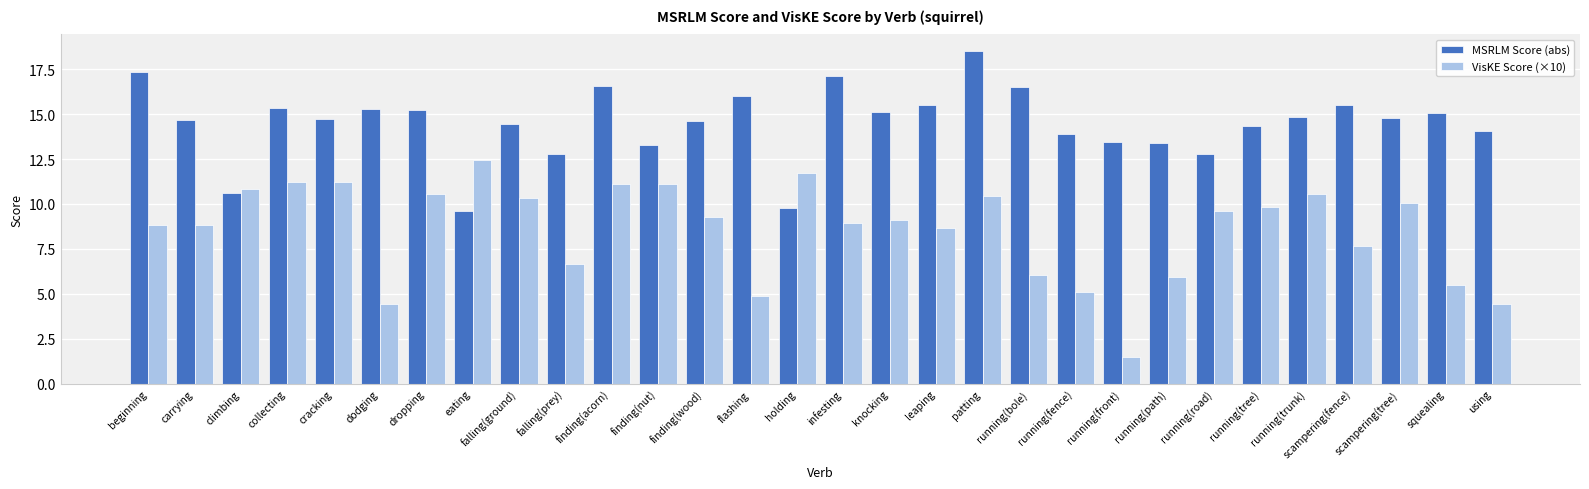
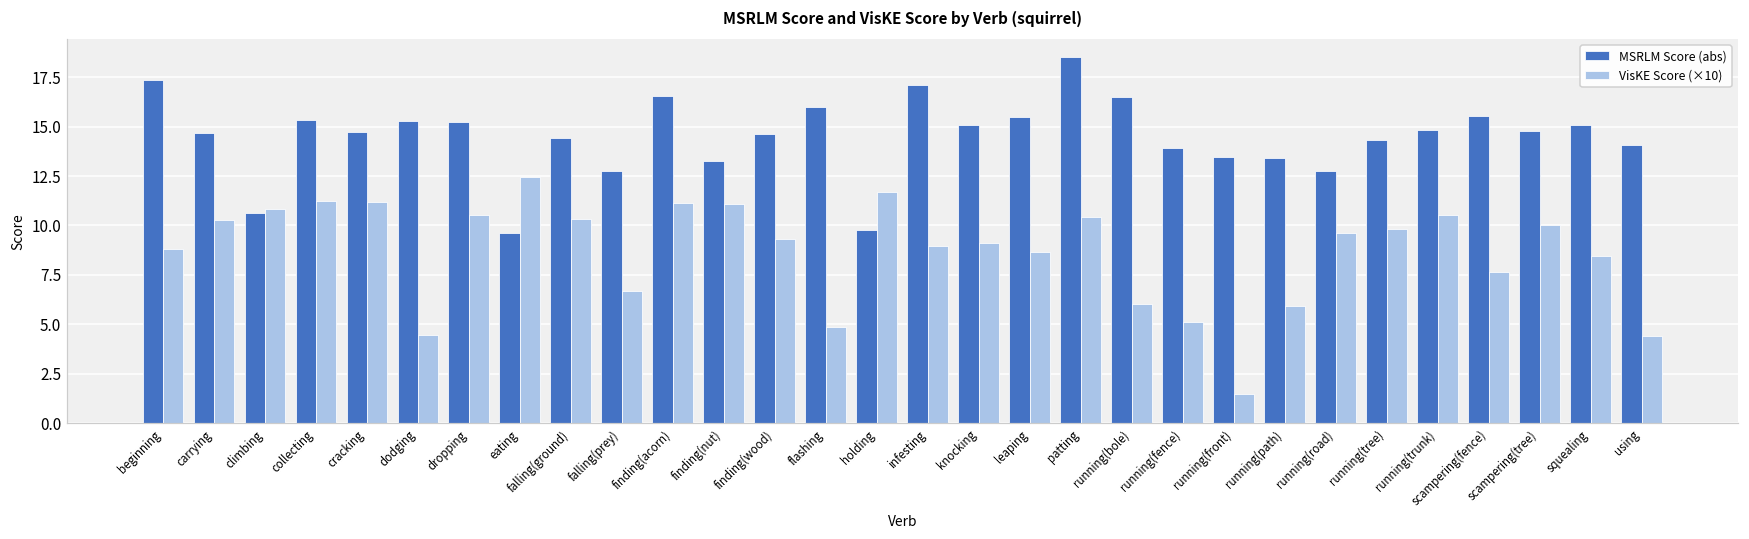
  {
    "MSRLM Score (abs)": {
      "beginning": 17.3,
      "carrying": 14.7,
      "climbing": 10.6,
      "collecting": 15.3,
      "cracking": 14.7,
      "dodging": 15.3,
      "dropping": 15.2,
      "eating": 9.6,
      "falling(ground)": 14.4,
      "falling(prey)": 12.8,
      "finding(acorn)": 16.5,
      "finding(nut)": 13.3,
      "finding(wood)": 14.6,
      "flashing": 16.0,
      "holding": 9.8,
      "infesting": 17.1,
      "knocking": 15.1,
      "leaping": 15.5,
      "patting": 18.5,
      "running(bole)": 16.5,
      "running(fence)": 13.9,
      "running(front)": 13.5,
      "running(path)": 13.4,
      "running(road)": 12.8,
      "running(tree)": 14.3,
      "running(trunk)": 14.8,
      "scampering(fence)": 15.5,
      "scampering(tree)": 14.8,
      "squealing": 15.1,
      "using": 14.1
    },
    "VisKE Score (×10)": {
      "beginning": 8.8,
-     "carrying": 8.8,
+     "carrying": 10.3,
      "climbing": 10.9,
      "collecting": 11.2,
      "cracking": 11.2,
      "dodging": 4.5,
      "dropping": 10.5,
      "eating": 12.4,
      "falling(ground)": 10.3,
      "falling(prey)": 6.7,
      "finding(acorn)": 11.1,
      "finding(nut)": 11.1,
      "finding(wood)": 9.3,
      "flashing": 4.9,
      "holding": 11.7,
      "infesting": 9.0,
      "knocking": 9.1,
      "leaping": 8.7,
      "patting": 10.4,
      "running(bole)": 6.0,
      "running(fence)": 5.1,
      "running(front)": 1.5,
      "running(path)": 5.9,
      "running(road)": 9.6,
      "running(tree)": 9.8,
      "running(trunk)": 10.5,
      "scampering(fence)": 7.6,
      "scampering(tree)": 10.0,
-     "squealing": 5.5,
+     "squealing": 8.5,
      "using": 4.4
    }
  }
